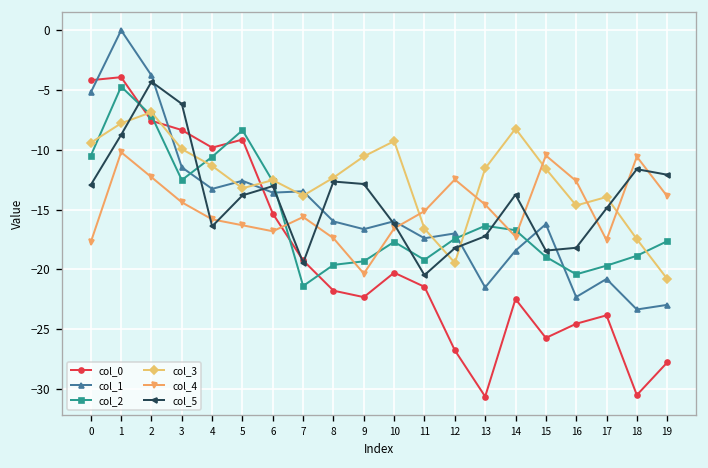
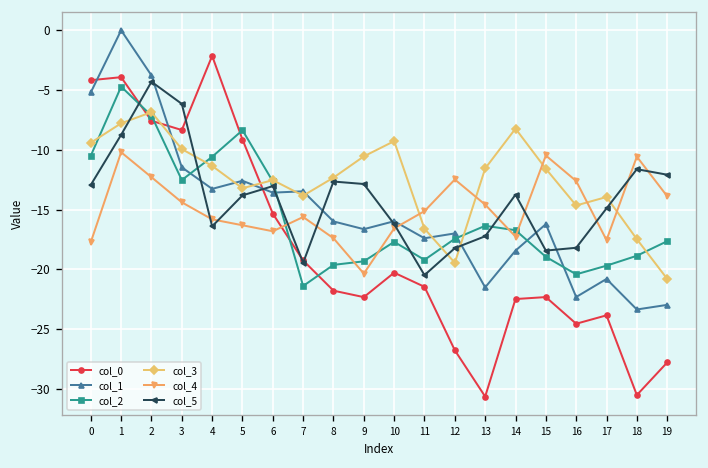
  {
    "col_0": {
      "0": -4,
      "1": -4,
      "2": -8,
      "3": -8,
-     "4": -10,
+     "4": -2,
      "5": -9,
      "6": -15,
      "8": -22,
      "9": -22,
      "10": -20,
      "11": -21,
      "12": -27,
      "13": -31,
      "14": -22,
-     "15": -26,
+     "15": -22,
      "16": -25,
      "17": -24,
      "18": -31,
      "19": -28
    },
    "col_5": {
      "0": -13,
      "1": -9,
      "2": -4,
      "3": -6,
      "4": -16,
      "5": -14,
      "6": -13,
      "8": -13,
      "9": -13,
      "11": -20,
      "12": -18,
      "13": -17,
      "14": -14,
      "15": -18,
      "16": -18,
      "17": -15,
      "18": -12,
      "19": -12
    }
  }
